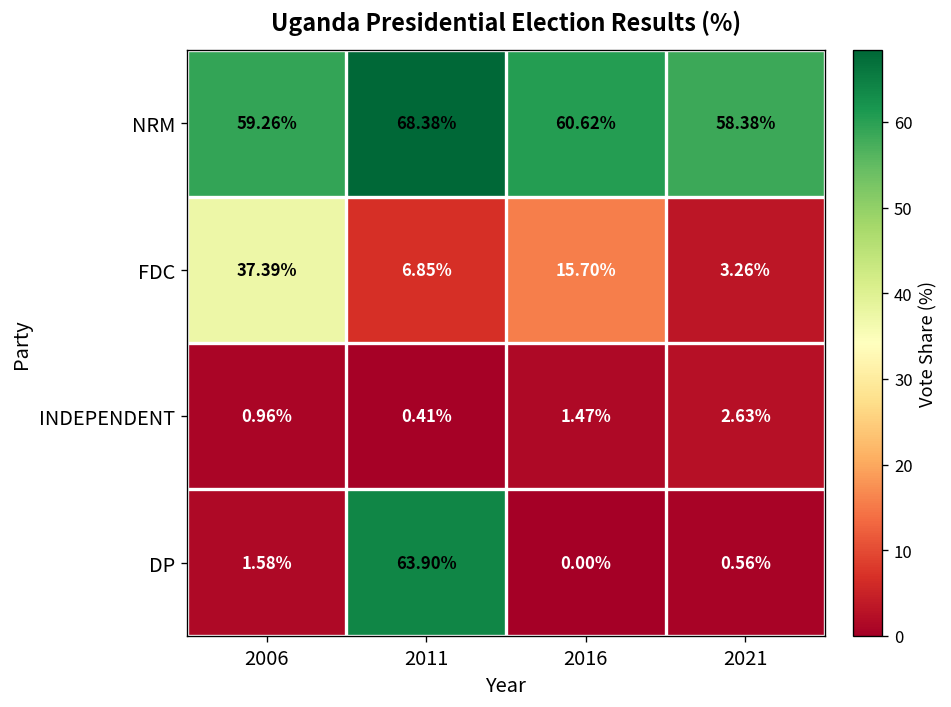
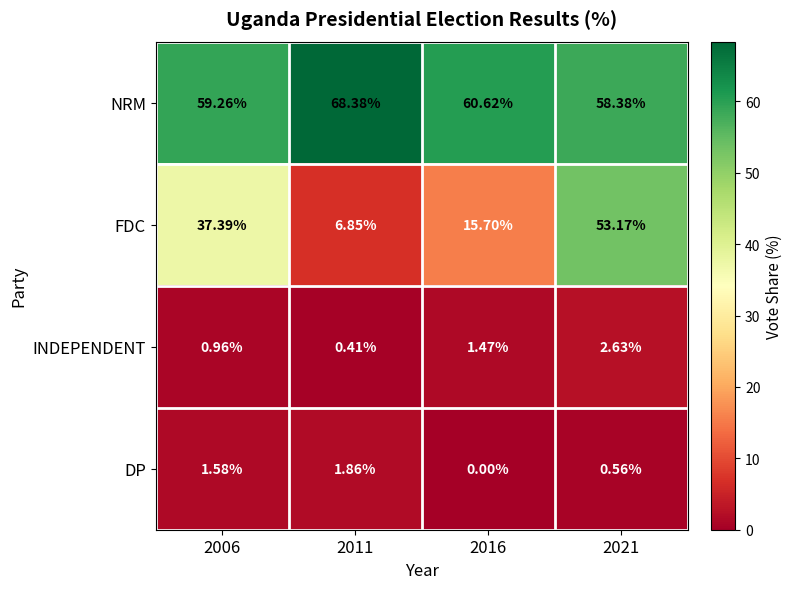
  {
    "NRM": {
      "2006": "59.26%",
      "2011": "68.38%",
      "2016": "60.62%",
      "2021": "58.38%"
    },
    "FDC": {
      "2006": "37.39%",
      "2011": "6.85%",
      "2016": "15.70%",
-     "2021": "3.26%"
+     "2021": "53.17%"
    },
    "INDEPENDENT": {
      "2006": "0.96%",
      "2011": "0.41%",
      "2016": "1.47%",
      "2021": "2.63%"
    },
    "DP": {
      "2006": "1.58%",
-     "2011": "63.90%",
+     "2011": "1.86%",
      "2016": "0.00%",
      "2021": "0.56%"
    }
  }
